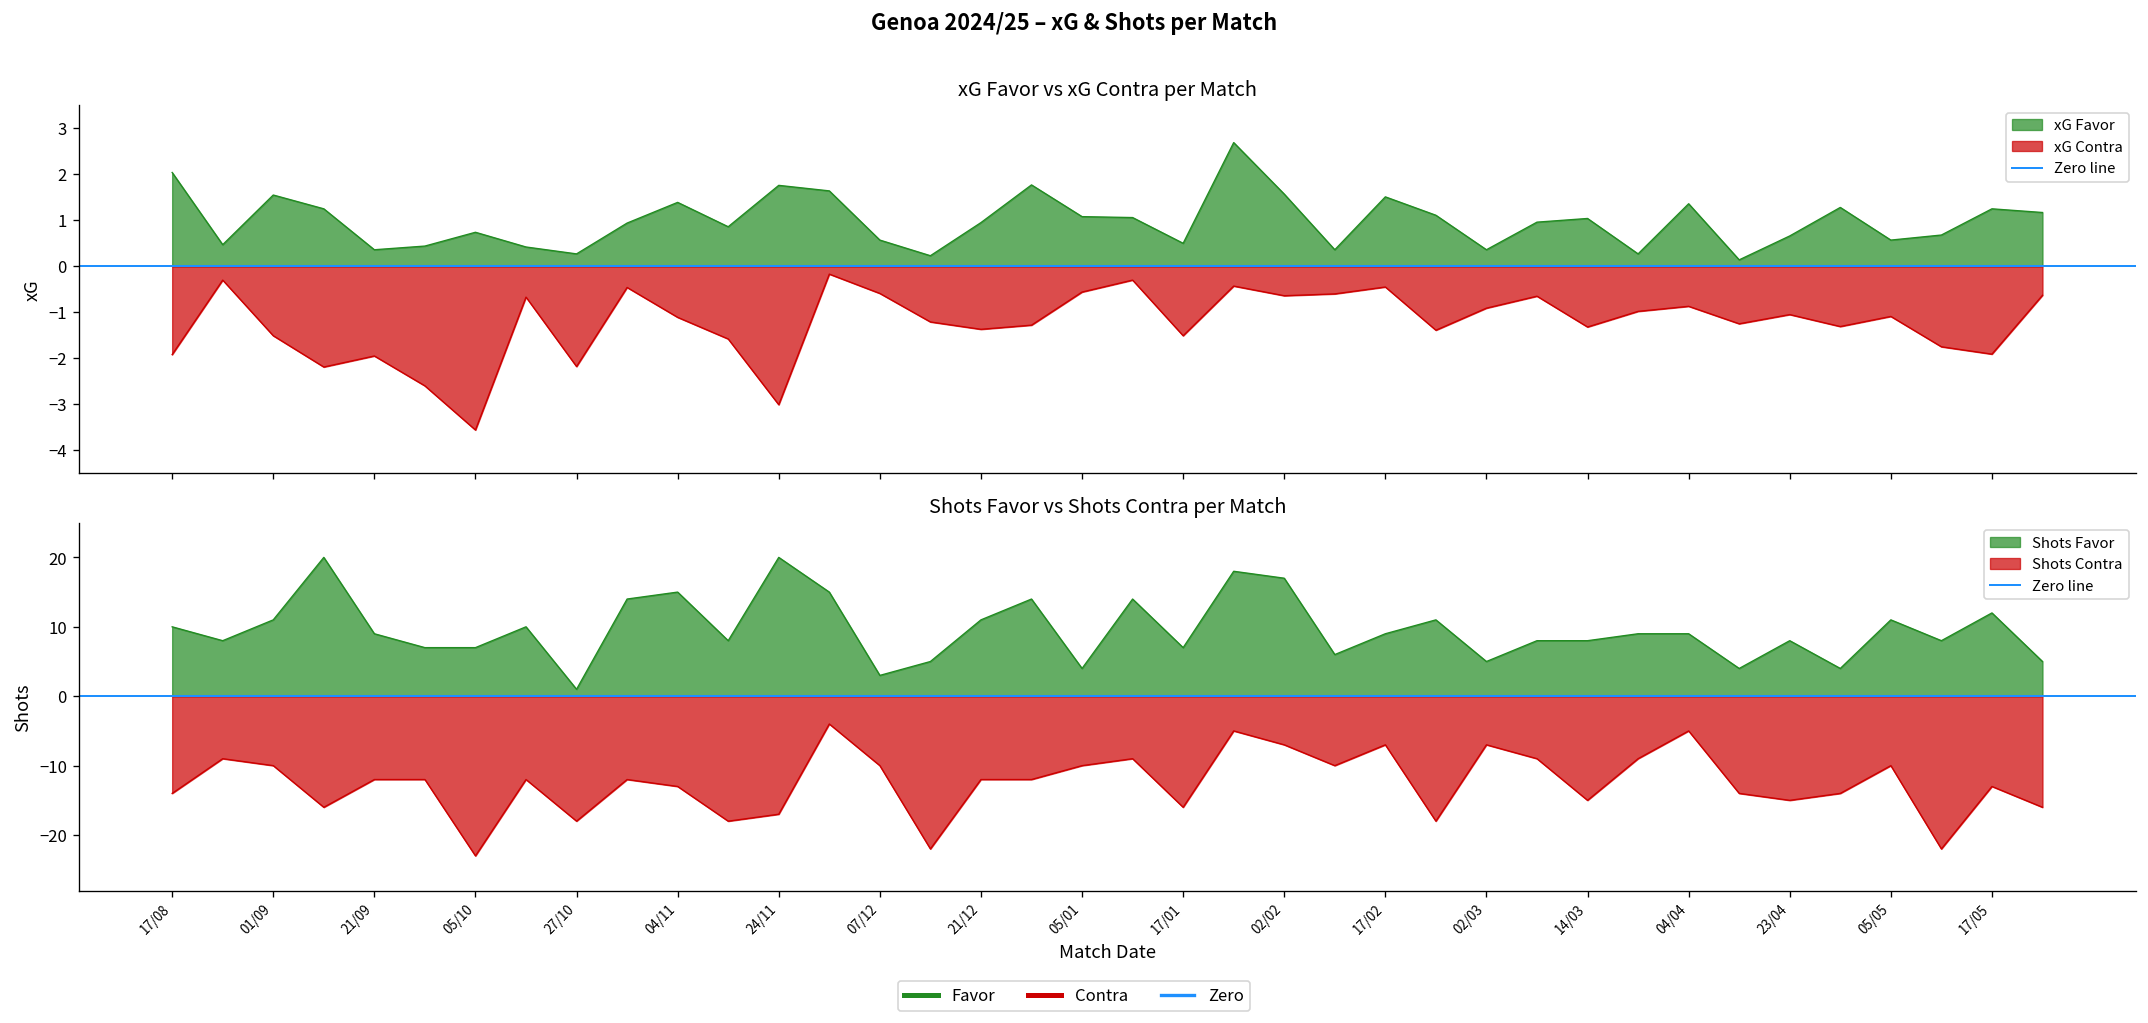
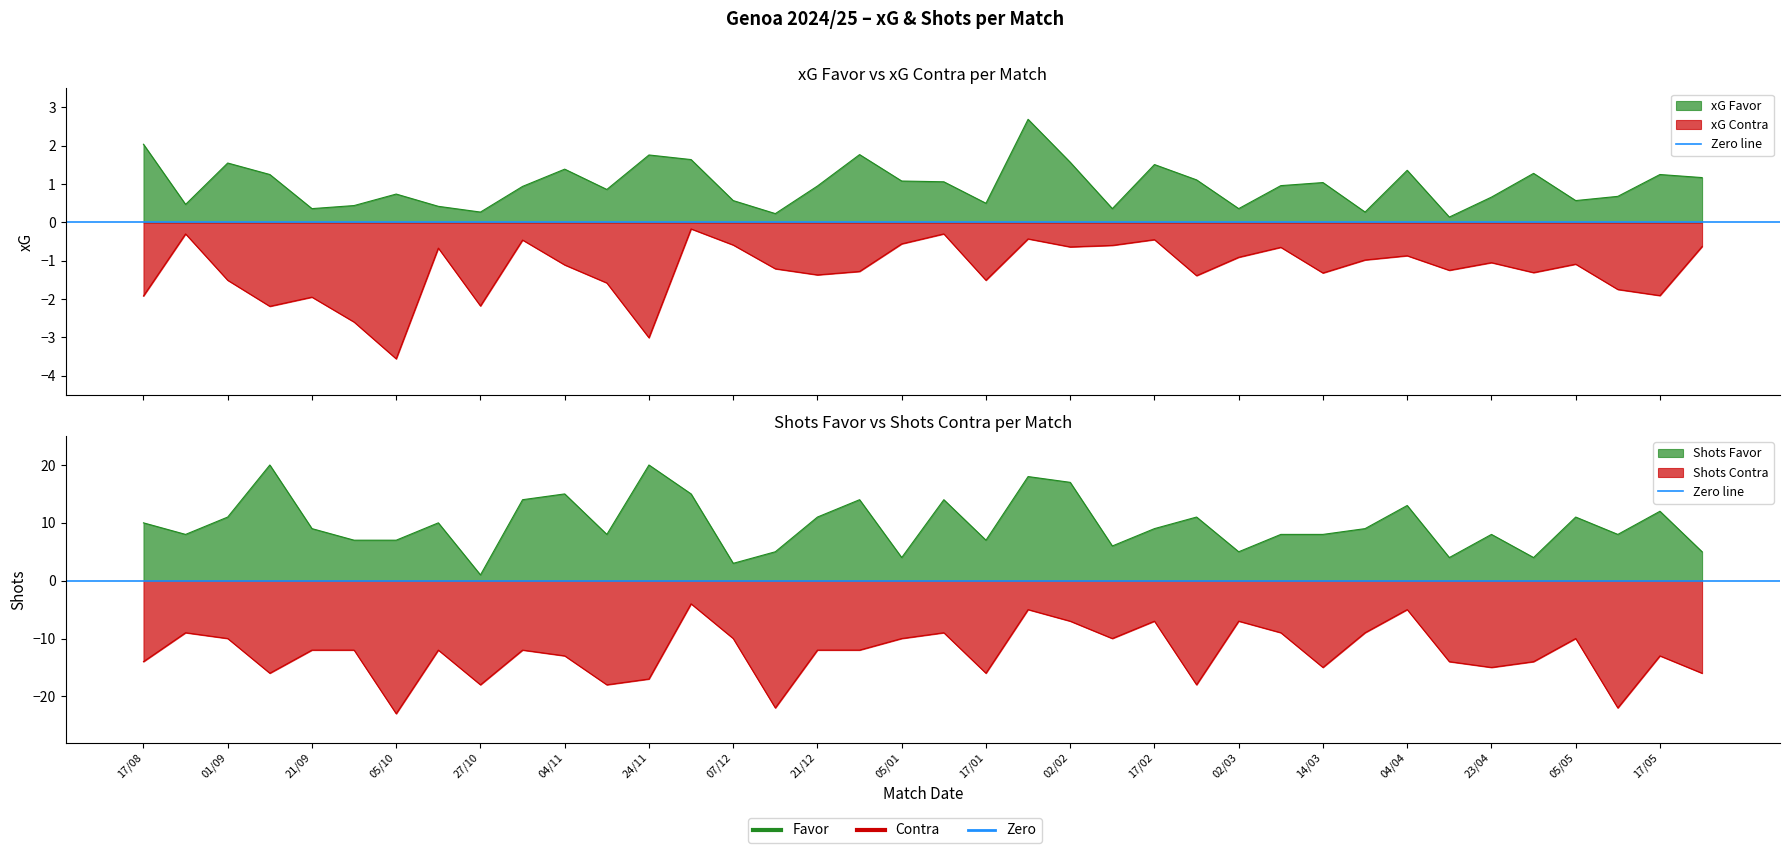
  {
    "Shots Favor vs Shots Contra per Match": {
      "Shots Favor": {
        "17/08": 10,
        "01/09": 11,
        "21/09": 9,
        "05/10": 7,
        "27/10": 1,
        "04/11": 15,
        "24/11": 20,
        "07/12": 3,
        "21/12": 11,
        "05/01": 4,
        "17/01": 7,
        "02/02": 17,
        "17/02": 9,
        "02/03": 5,
        "14/03": 8,
-       "04/04": 9,
+       "04/04": 13,
        "23/04": 8,
        "05/05": 11,
        "17/05": 12
      }
    }
  }
